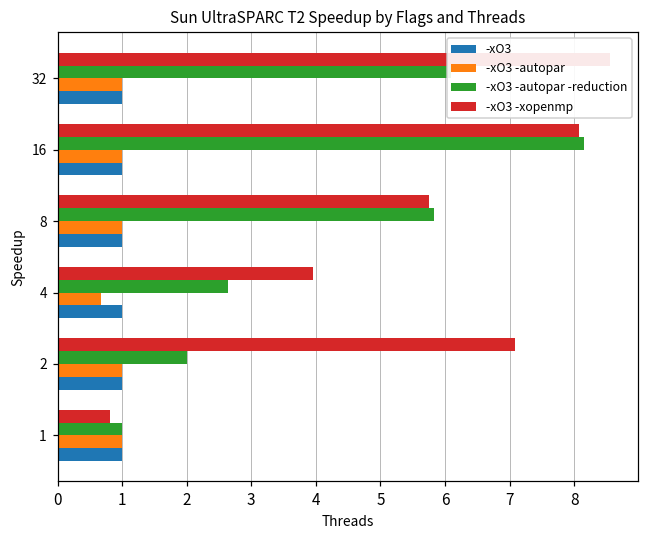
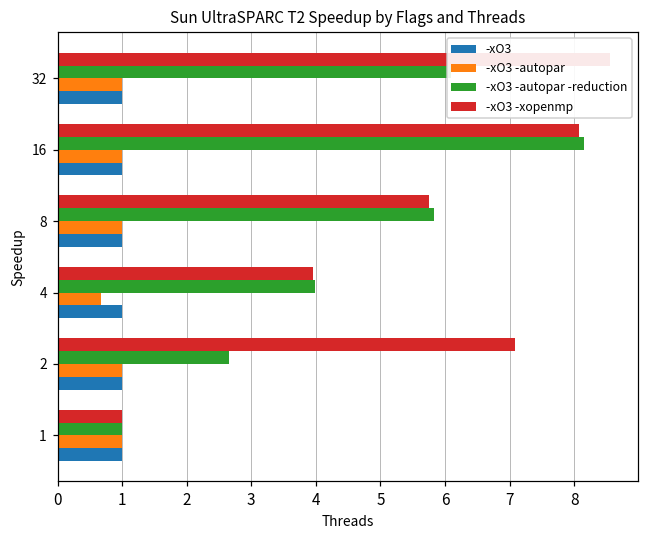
  {
    "-xO3": {
      "32": 1.0,
      "16": 1.0,
      "8": 1.0,
      "4": 1.0,
      "2": 1.0,
      "1": 1.0
    },
    "-xO3 -autopar": {
      "32": 1.0,
      "16": 1.0,
      "8": 1.0,
      "4": 0.7,
      "2": 1.0,
      "1": 1.0
    },
    "-xO3 -autopar -reduction": {
      "16": 8.2,
      "8": 5.8,
-     "4": 2.6,
-     "2": 2.0,
+     "4": 4.0,
+     "2": 2.7,
      "1": 1.0
    },
    "-xO3 -xopenmp": {
      "16": 8.1,
      "8": 5.8,
      "4": 3.9,
      "2": 7.1,
-     "1": 0.8
+     "1": 1.0
    }
  }
